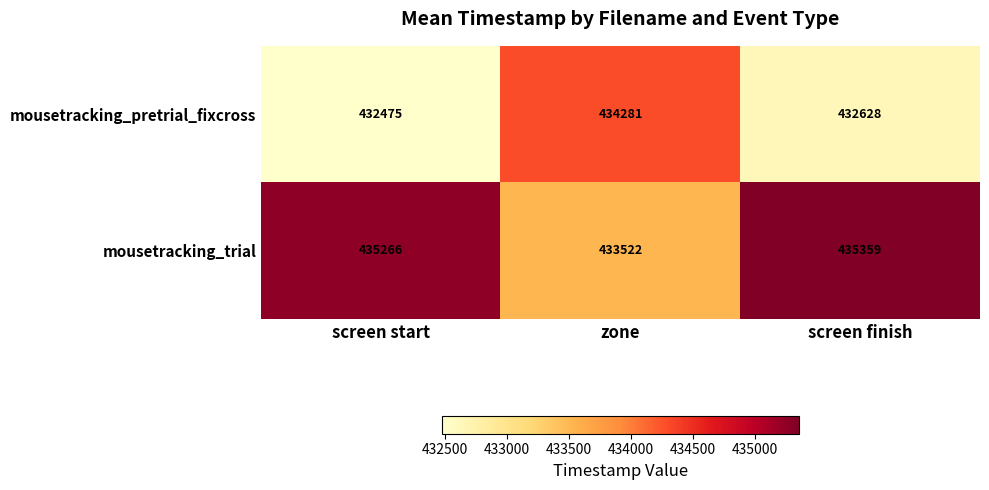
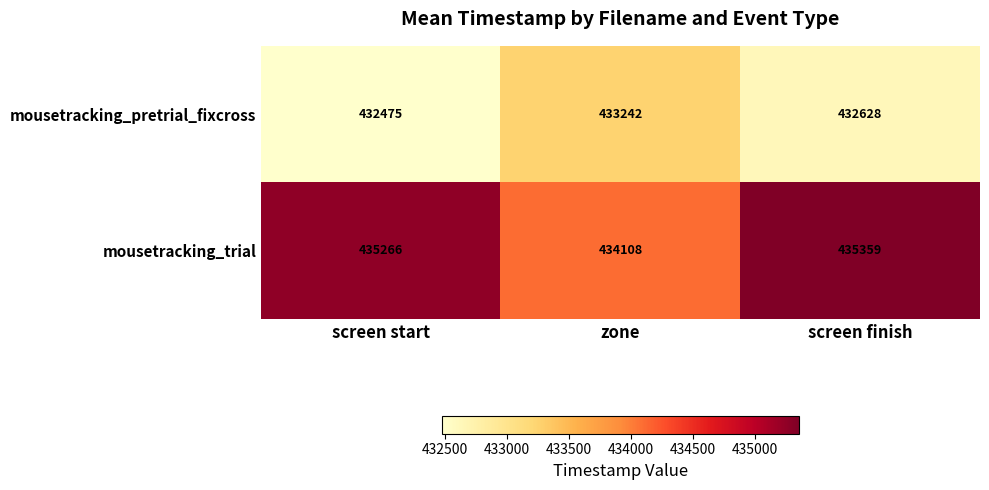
  {
    "mousetracking_pretrial_fixcross": {
      "screen start": 432475,
-     "zone": 434281,
+     "zone": 433242,
      "screen finish": 432628
    },
    "mousetracking_trial": {
      "screen start": 435266,
-     "zone": 433522,
+     "zone": 434108,
      "screen finish": 435359
    }
  }
